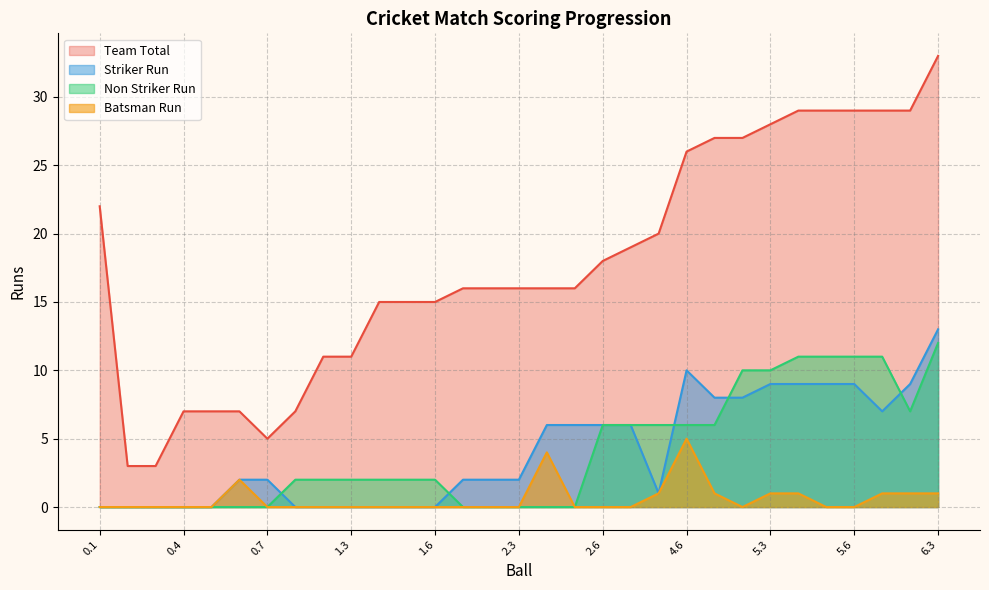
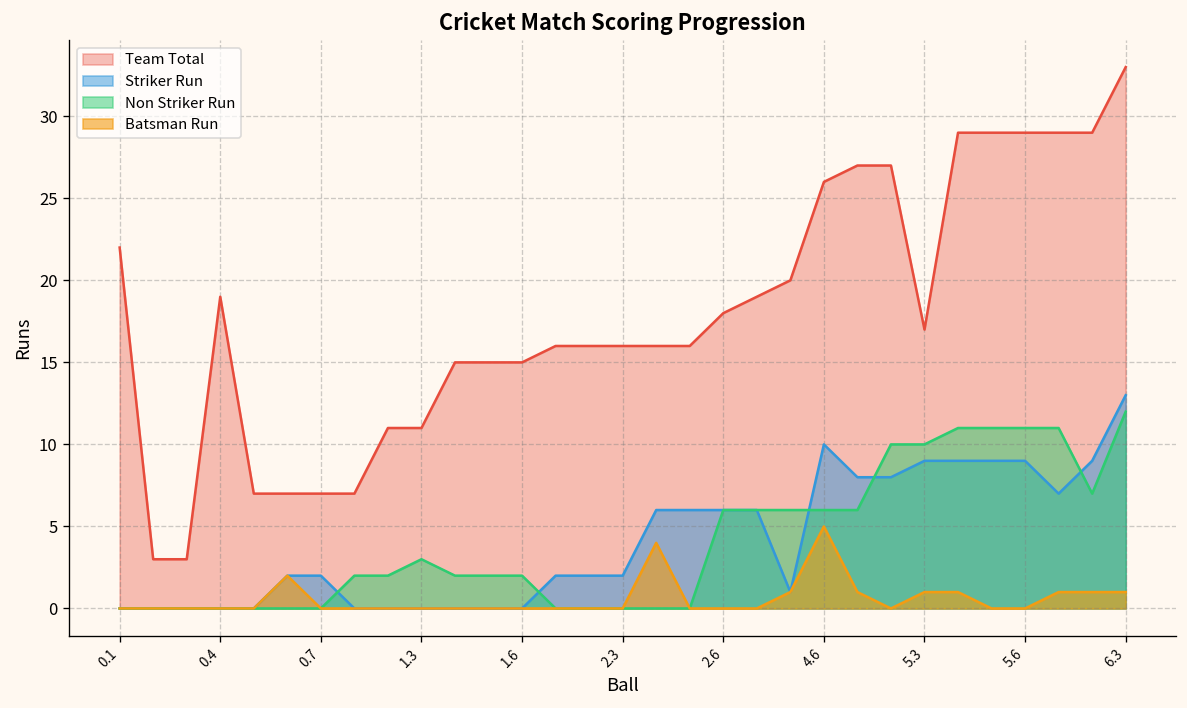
  {
    "Team Total": {
      "0.1": 22,
-     "0.4": 7,
-     "0.7": 5,
+     "0.4": 19,
+     "0.7": 7,
      "1.3": 11,
      "1.6": 15,
      "2.3": 16,
      "2.6": 18,
      "4.6": 26,
-     "5.3": 28,
+     "5.3": 17,
      "5.6": 29,
      "6.3": 33
    },
    "Striker Run": {
      "0.7": 2,
      "2.3": 2,
      "4.6": 10,
      "5.3": 9,
      "5.6": 9,
      "6.3": 13
    },
    "Non Striker Run": {
-     "1.3": 2,
+     "1.3": 3,
      "1.6": 2,
      "4.6": 6,
      "5.3": 10,
      "5.6": 11,
      "6.3": 12
    },
    "Batsman Run": {
      "2.6": 0,
      "4.6": 5,
      "5.3": 1,
      "5.6": 0,
      "6.3": 1
    }
  }
